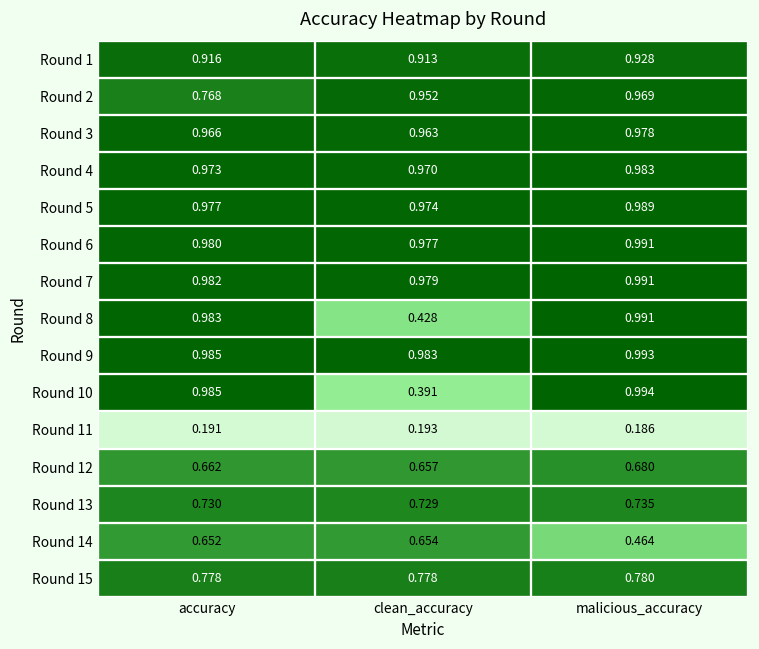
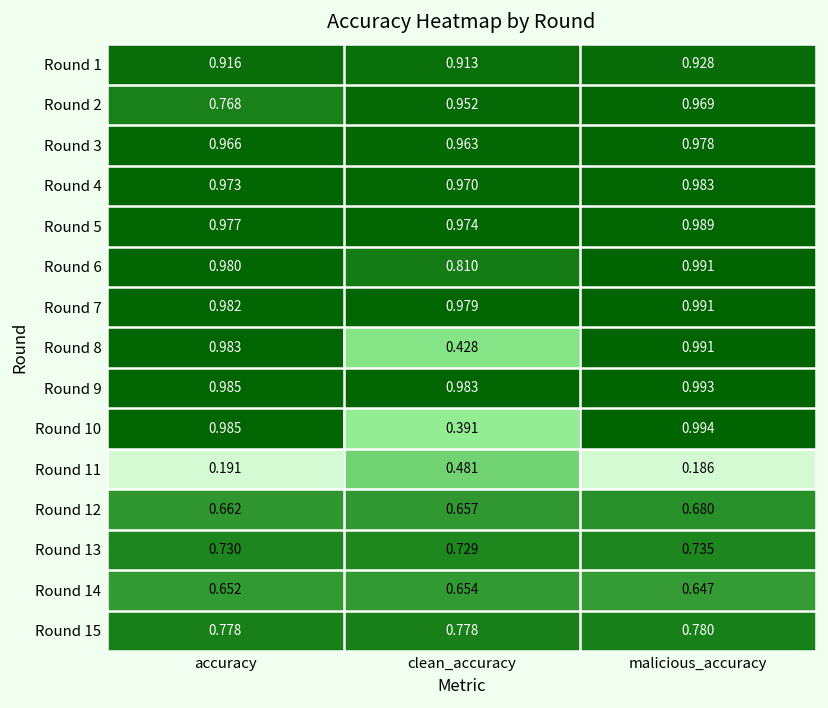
  {
    "Round 1": {
      "accuracy": 0.916,
      "clean_accuracy": 0.913,
      "malicious_accuracy": 0.928
    },
    "Round 2": {
      "accuracy": 0.768,
      "clean_accuracy": 0.952,
      "malicious_accuracy": 0.969
    },
    "Round 3": {
      "accuracy": 0.966,
      "clean_accuracy": 0.963,
      "malicious_accuracy": 0.978
    },
    "Round 4": {
      "accuracy": 0.973,
      "clean_accuracy": 0.970,
      "malicious_accuracy": 0.983
    },
    "Round 5": {
      "accuracy": 0.977,
      "clean_accuracy": 0.974,
      "malicious_accuracy": 0.989
    },
    "Round 6": {
      "accuracy": 0.980,
-     "clean_accuracy": 0.977,
+     "clean_accuracy": 0.810,
      "malicious_accuracy": 0.991
    },
    "Round 7": {
      "accuracy": 0.982,
      "clean_accuracy": 0.979,
      "malicious_accuracy": 0.991
    },
    "Round 8": {
      "accuracy": 0.983,
      "clean_accuracy": 0.428,
      "malicious_accuracy": 0.991
    },
    "Round 9": {
      "accuracy": 0.985,
      "clean_accuracy": 0.983,
      "malicious_accuracy": 0.993
    },
    "Round 10": {
      "accuracy": 0.985,
      "clean_accuracy": 0.391,
      "malicious_accuracy": 0.994
    },
    "Round 11": {
      "accuracy": 0.191,
-     "clean_accuracy": 0.193,
+     "clean_accuracy": 0.481,
      "malicious_accuracy": 0.186
    },
    "Round 12": {
      "accuracy": 0.662,
      "clean_accuracy": 0.657,
      "malicious_accuracy": 0.680
    },
    "Round 13": {
      "accuracy": 0.730,
      "clean_accuracy": 0.729,
      "malicious_accuracy": 0.735
    },
    "Round 14": {
      "accuracy": 0.652,
      "clean_accuracy": 0.654,
-     "malicious_accuracy": 0.464
+     "malicious_accuracy": 0.647
    },
    "Round 15": {
      "accuracy": 0.778,
      "clean_accuracy": 0.778,
      "malicious_accuracy": 0.780
    }
  }
